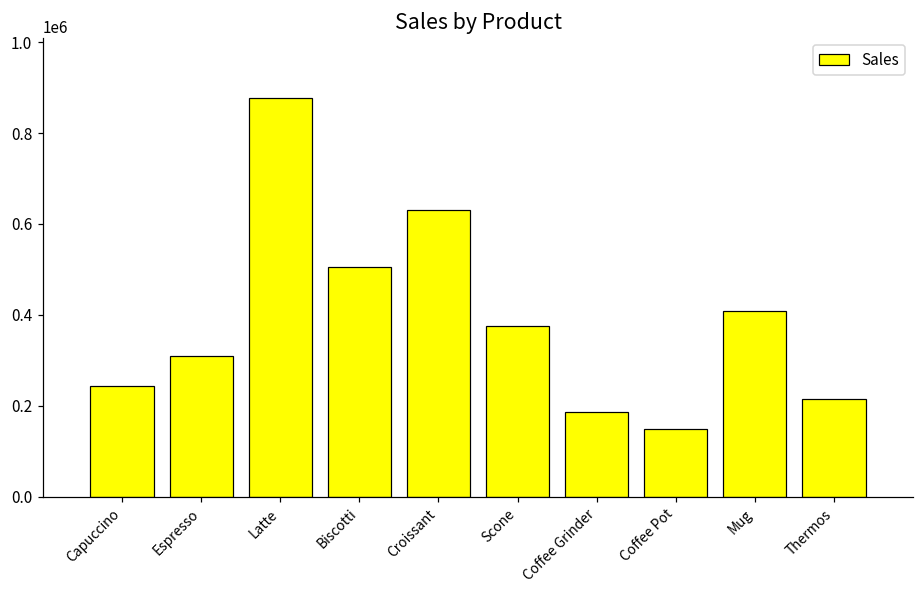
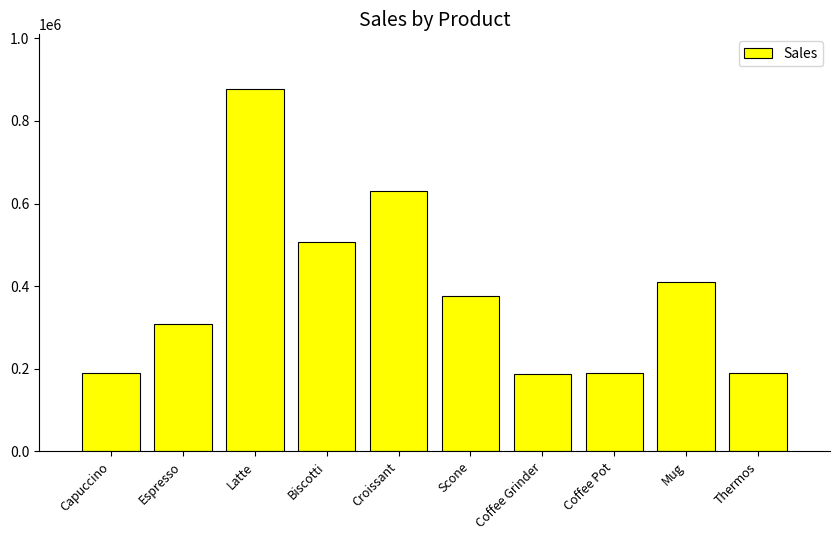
  {
-   "Capuccino": 240000,
+   "Capuccino": 190000,
    "Espresso": 310000,
    "Latte": 880000,
    "Biscotti": 510000,
    "Croissant": 630000,
    "Scone": 380000,
    "Coffee Grinder": 190000,
-   "Coffee Pot": 150000,
+   "Coffee Pot": 190000,
    "Mug": 410000,
-   "Thermos": 220000
+   "Thermos": 190000
  }
